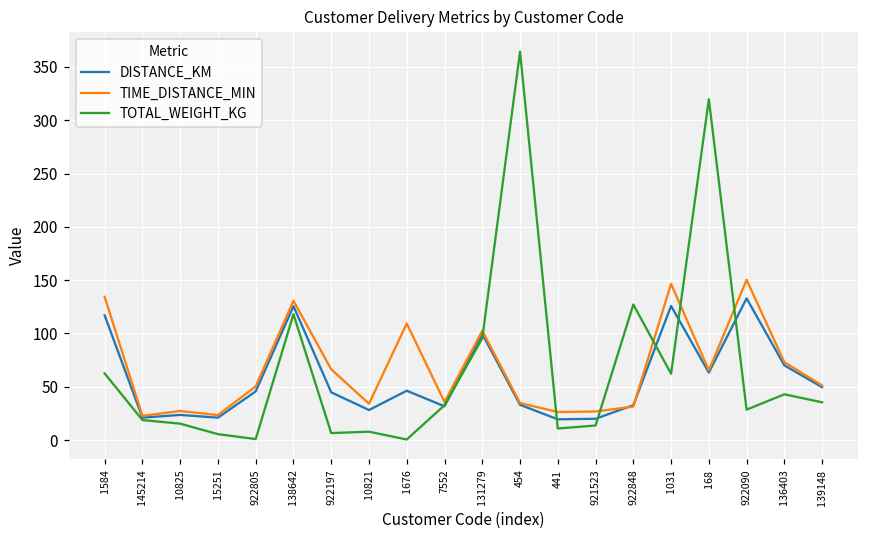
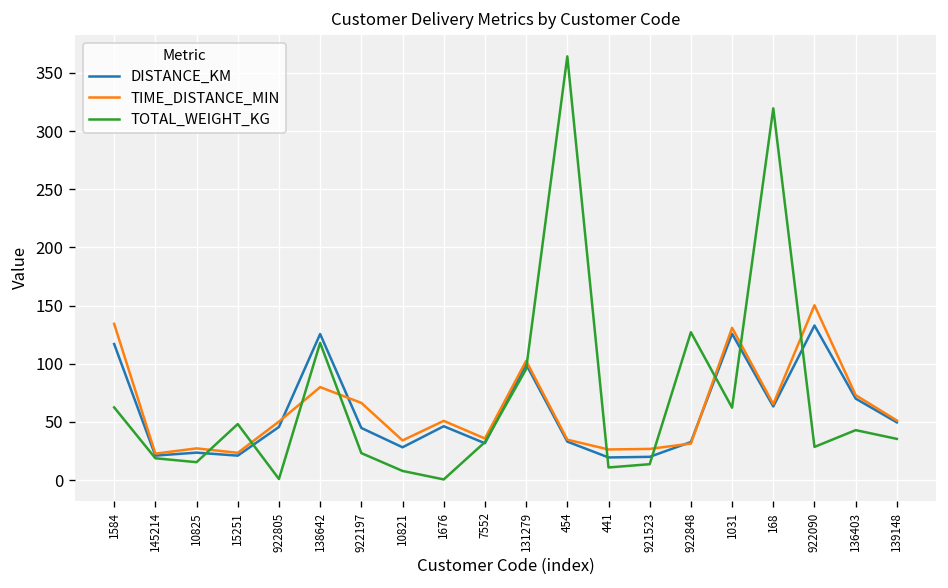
  {
    "DISTANCE_KM": {
      "1584": 120,
      "10825": 20,
      "922805": 50,
      "138642": 130,
      "922197": 40,
      "10821": 30,
      "1676": 50,
      "131279": 100,
      "441": 20,
      "921523": 20,
      "1031": 130,
      "922090": 130,
      "136403": 70
    },
    "TIME_DISTANCE_MIN": {
      "1584": 130,
      "10825": 30,
      "922805": 50,
-     "138642": 130,
+     "138642": 80,
      "922197": 70,
      "10821": 30,
-     "1676": 110,
+     "1676": 50,
      "7552": 40,
      "131279": 100,
      "441": 30,
      "921523": 30,
-     "1031": 150,
+     "1031": 130,
      "922090": 150,
      "136403": 70
    },
    "TOTAL_WEIGHT_KG": {
      "1584": 60,
      "10825": 20,
-     "15251": 10,
+     "15251": 50,
      "922805": 0,
      "138642": 120,
-     "922197": 10,
+     "922197": 20,
      "10821": 10,
      "1676": 0,
      "131279": 100,
      "454": 360,
      "441": 10,
      "921523": 10,
      "922848": 130,
      "1031": 60,
      "168": 320,
      "922090": 30,
      "136403": 40,
      "139148": 40
    }
  }
